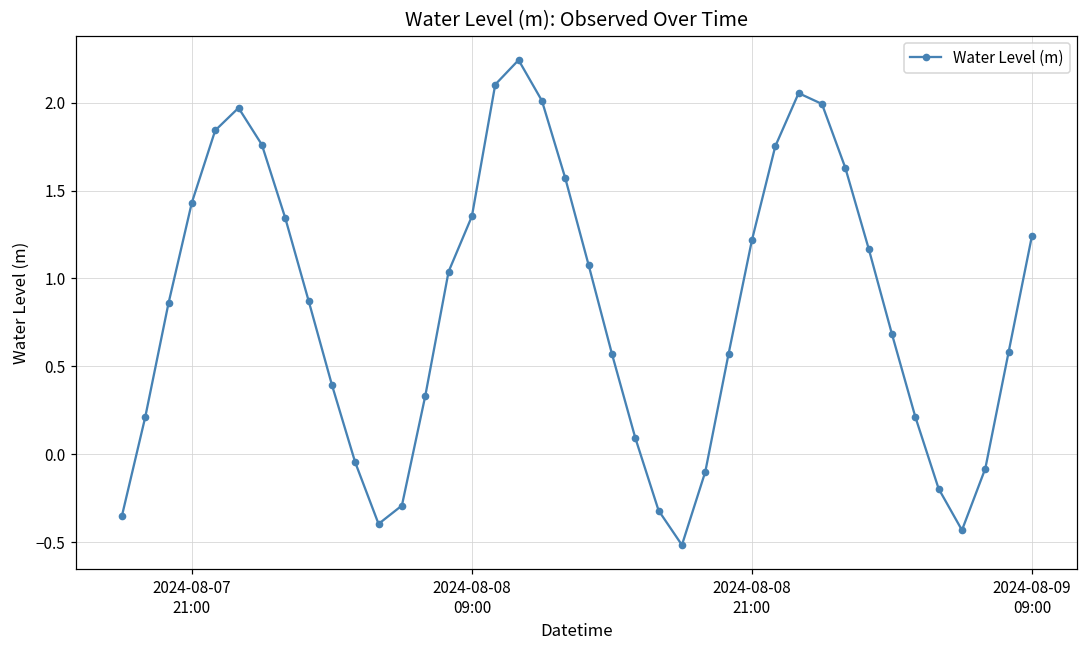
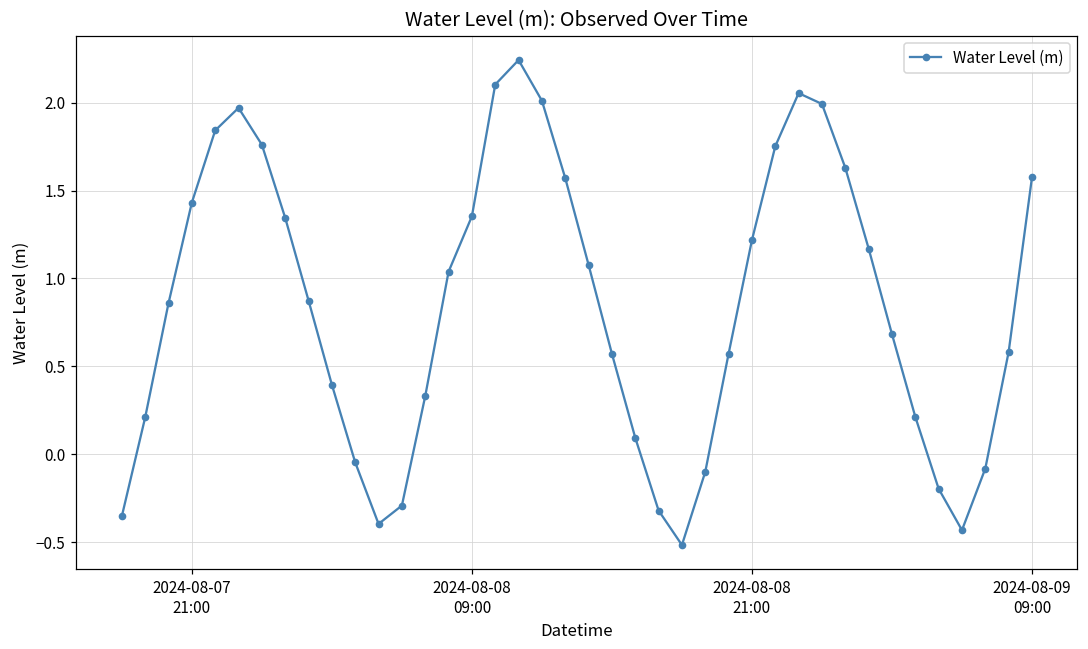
  {
    "2024-08-07 21:00": 1.43,
    "2024-08-08 09:00": 1.35,
    "2024-08-08 21:00": 1.22,
-   "2024-08-09 09:00": 1.24
+   "2024-08-09 09:00": 1.58
  }
